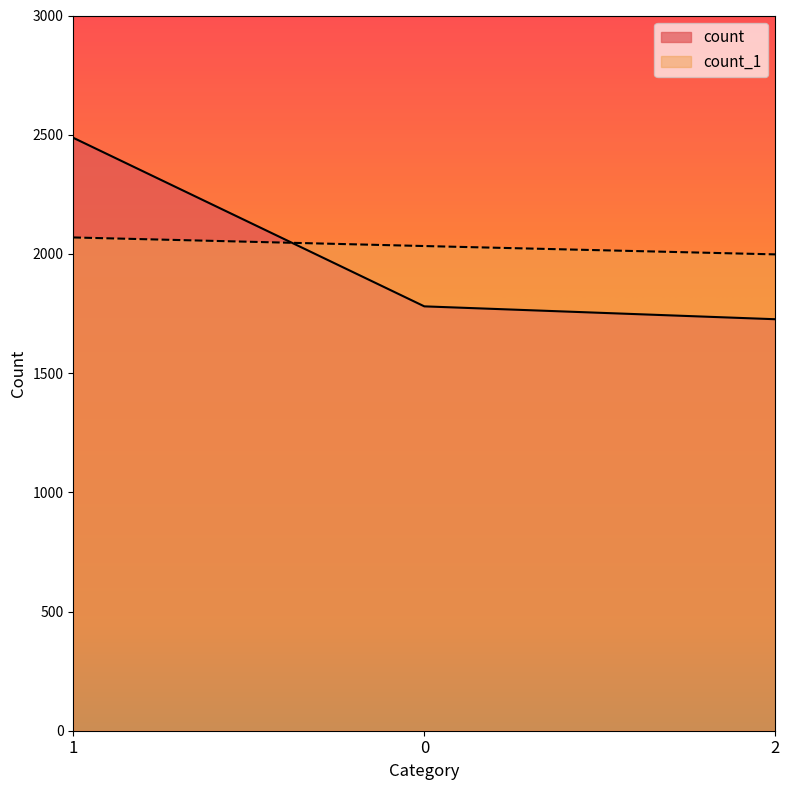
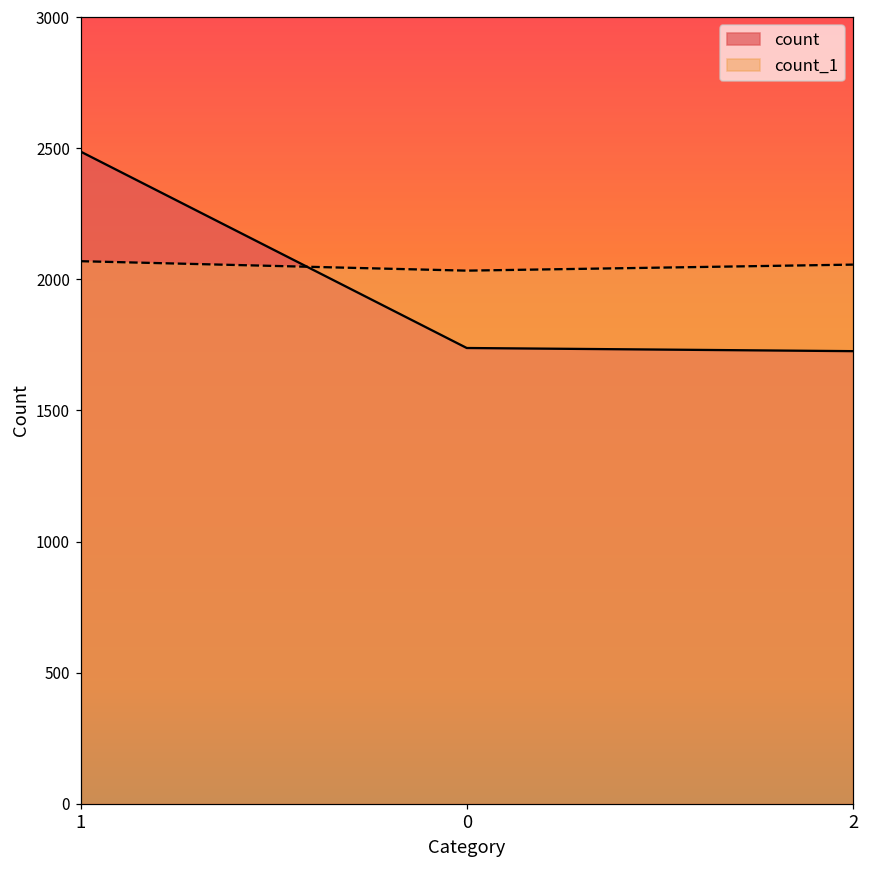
  {
    "count": {
      "1": 2490,
-     "0": 1780,
+     "0": 1740,
      "2": 1730
    },
    "count_1": {
      "1": 2070,
      "0": 2030,
-     "2": 2000
+     "2": 2060
    }
  }
